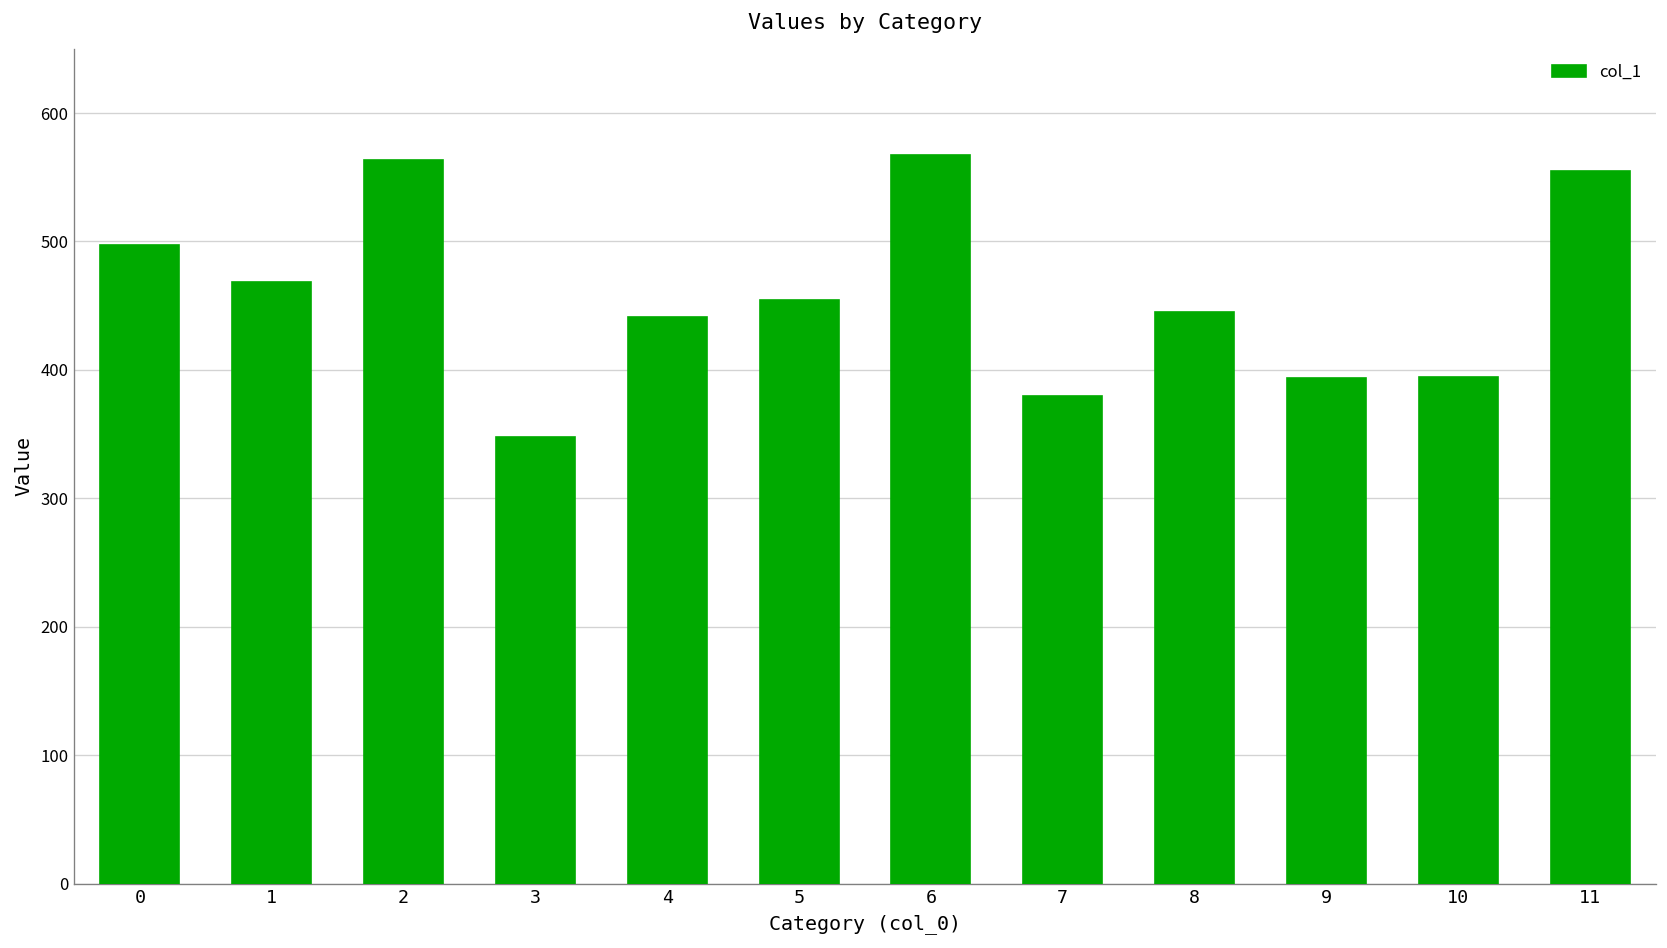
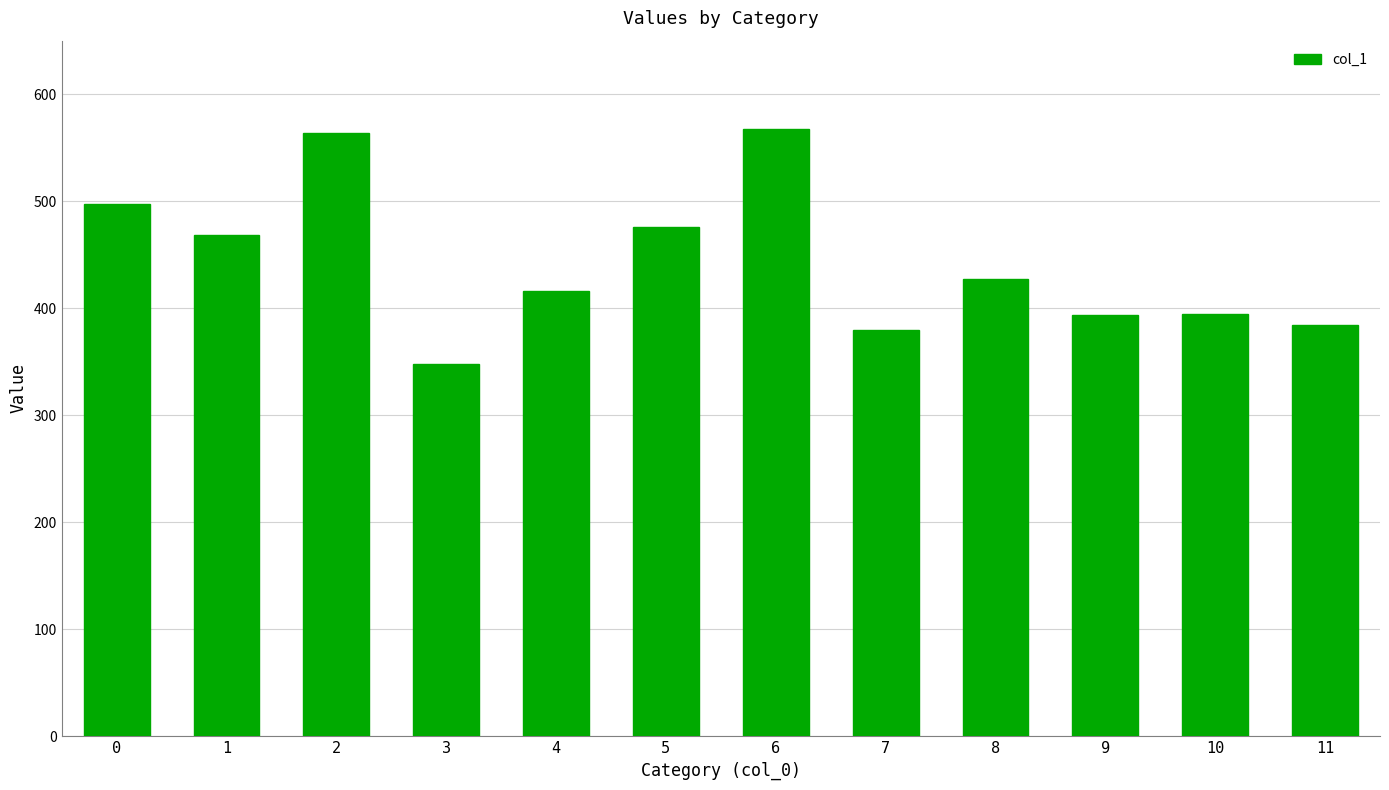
  {
    "0": 497,
    "1": 468,
    "2": 563,
    "3": 348,
-   "4": 441,
-   "5": 454,
+   "4": 416,
+   "5": 476,
    "6": 567,
    "7": 380,
-   "8": 445,
+   "8": 428,
    "9": 394,
    "10": 394,
-   "11": 555
+   "11": 384
  }
